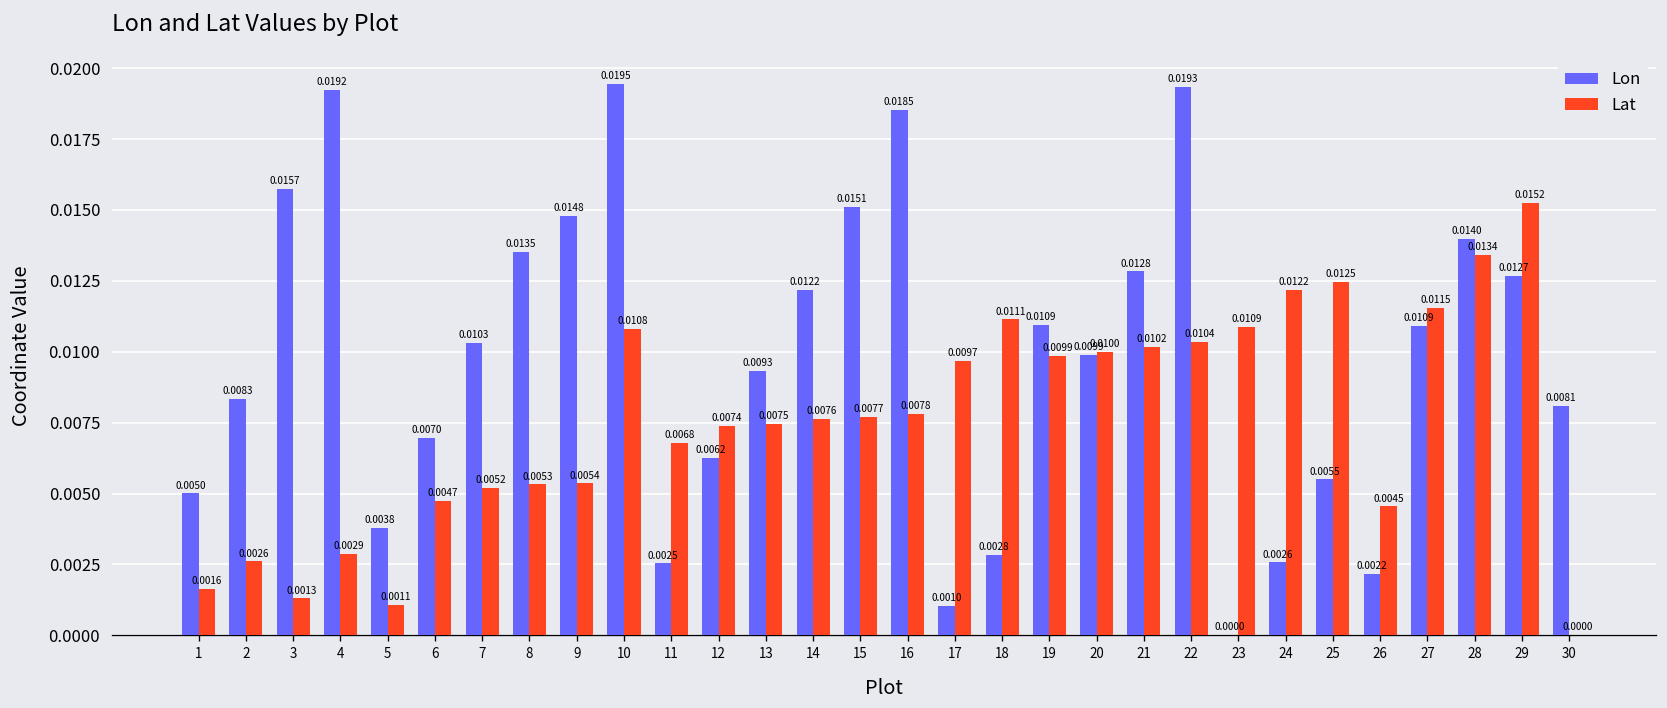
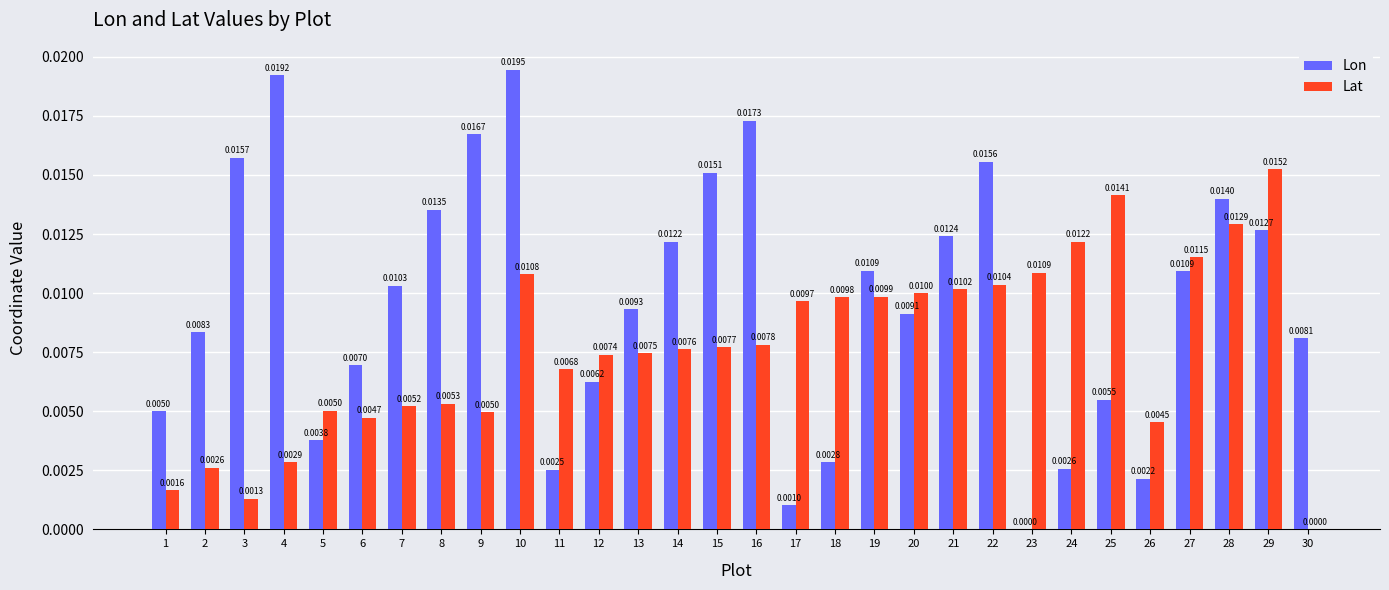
  {
    "Lon": {
      "1": 0.0050,
      "2": 0.0083,
      "3": 0.0157,
      "4": 0.0192,
      "5": 0.0038,
      "6": 0.0070,
      "7": 0.0103,
      "8": 0.0135,
-     "9": 0.0148,
+     "9": 0.0167,
      "10": 0.0195,
      "11": 0.0025,
      "12": 0.0062,
      "13": 0.0093,
      "14": 0.0122,
      "15": 0.0151,
-     "16": 0.0185,
+     "16": 0.0173,
      "17": 0.0010,
      "18": 0.0028,
      "19": 0.0109,
-     "20": 0.0099,
-     "21": 0.0128,
-     "22": 0.0193,
+     "20": 0.0091,
+     "21": 0.0124,
+     "22": 0.0156,
      "23": 0.0000,
      "24": 0.0026,
      "25": 0.0055,
      "26": 0.0022,
      "27": 0.0109,
      "28": 0.0140,
      "29": 0.0127,
      "30": 0.0081
    },
    "Lat": {
      "1": 0.0016,
      "2": 0.0026,
      "3": 0.0013,
      "4": 0.0029,
-     "5": 0.0011,
+     "5": 0.0050,
      "6": 0.0047,
      "7": 0.0052,
      "8": 0.0053,
-     "9": 0.0054,
+     "9": 0.0050,
      "10": 0.0108,
      "11": 0.0068,
      "12": 0.0074,
      "13": 0.0075,
      "14": 0.0076,
      "15": 0.0077,
      "16": 0.0078,
      "17": 0.0097,
-     "18": 0.0111,
+     "18": 0.0098,
      "19": 0.0099,
      "21": 0.0102,
      "22": 0.0104,
      "23": 0.0109,
      "24": 0.0122,
-     "25": 0.0125,
+     "25": 0.0141,
      "26": 0.0045,
      "27": 0.0115,
-     "28": 0.0134,
+     "28": 0.0129,
      "29": 0.0152,
      "30": 0.0000
    }
  }
